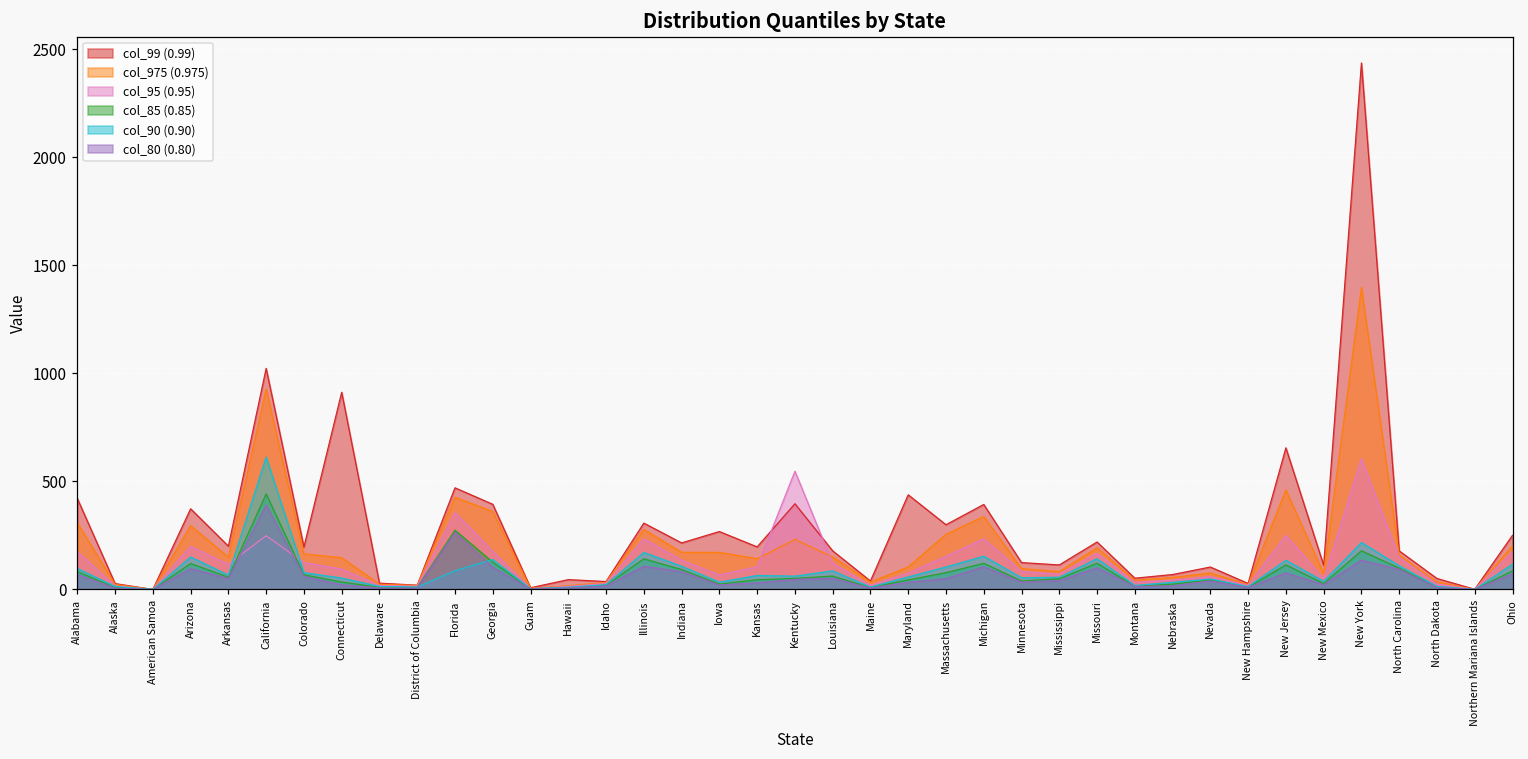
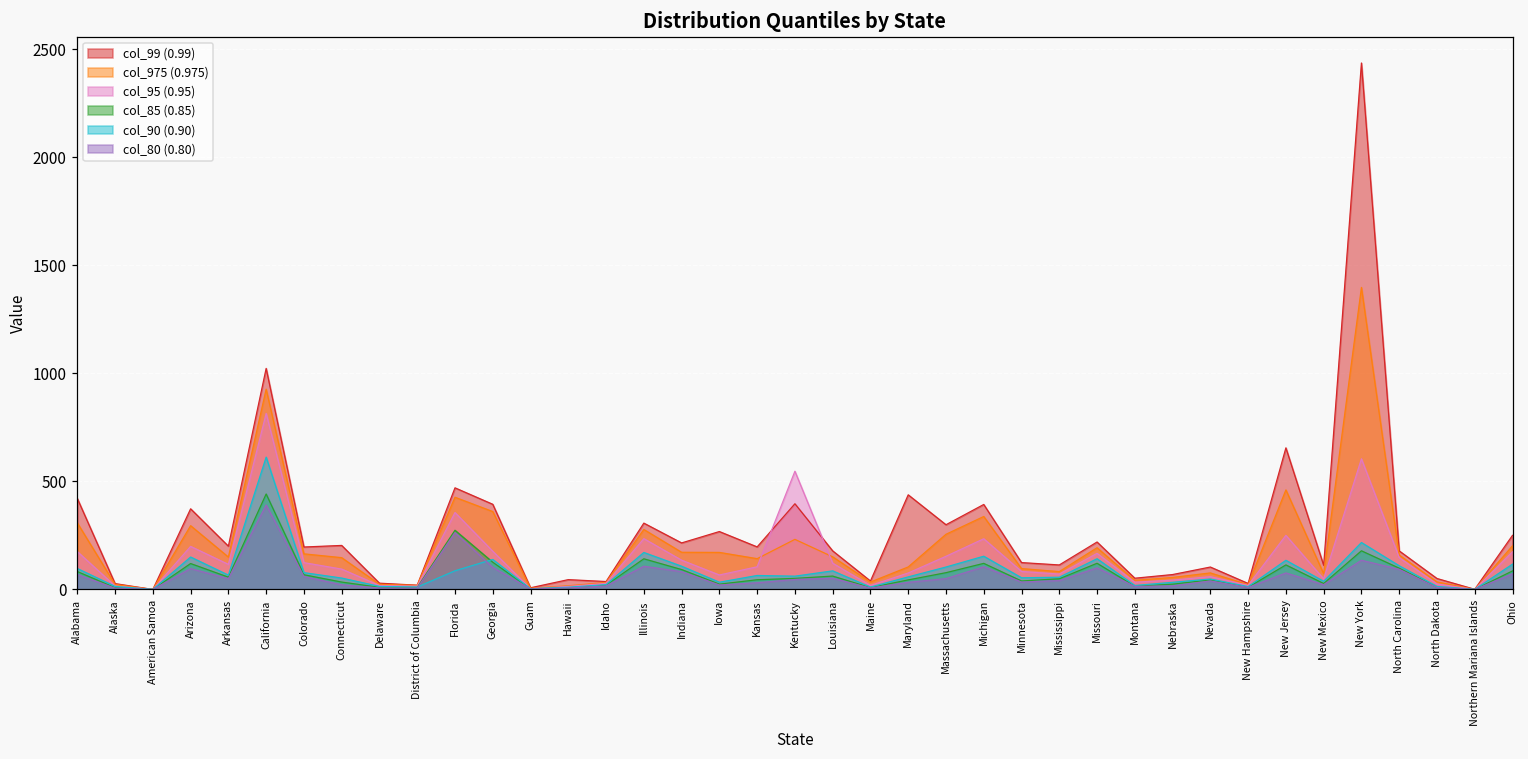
  {
    "col_99 (0.99)": {
      "Alabama": 420,
      "Arizona": 370,
      "Arkansas": 200,
      "California": 1020,
      "Colorado": 200,
-     "Connecticut": 910,
+     "Connecticut": 200,
      "Florida": 470,
      "Georgia": 390,
      "Hawaii": 50,
      "Illinois": 310,
      "Indiana": 220,
      "Iowa": 270,
      "Kansas": 200,
      "Kentucky": 400,
      "Louisiana": 180,
      "Maryland": 440,
      "Massachusetts": 300,
      "Michigan": 390,
      "Minnesota": 120,
      "Mississippi": 110,
      "Missouri": 220,
      "Nebraska": 70,
      "Nevada": 100,
      "New Jersey": 660,
      "New Mexico": 110,
      "New York": 2440,
      "North Carolina": 180,
      "North Dakota": 50,
      "Ohio": 250
    },
    "col_975 (0.975)": {
      "Alabama": 310,
      "Arizona": 300,
      "Arkansas": 150,
      "California": 930,
      "Colorado": 160,
      "Connecticut": 150,
      "Florida": 430,
      "Georgia": 360,
      "Illinois": 280,
      "Indiana": 170,
      "Iowa": 170,
      "Kansas": 140,
      "Kentucky": 230,
      "Louisiana": 150,
      "Maryland": 100,
      "Massachusetts": 260,
      "Michigan": 340,
      "Minnesota": 100,
      "Missouri": 190,
      "Nevada": 80,
      "New Jersey": 460,
      "New Mexico": 70,
      "New York": 1400,
      "Ohio": 200
    },
    "col_95 (0.95)": {
      "Alabama": 180,
      "Arizona": 200,
      "Arkansas": 120,
-     "California": 250,
+     "California": 810,
      "Colorado": 120,
      "Connecticut": 90,
      "Florida": 360,
      "Georgia": 180,
      "Illinois": 240,
      "Indiana": 140,
      "Iowa": 70,
      "Kansas": 100,
      "Kentucky": 550,
      "Louisiana": 120,
      "Maryland": 80,
      "Massachusetts": 150,
      "Michigan": 230,
      "Minnesota": 80,
      "Missouri": 170,
      "New Jersey": 250,
      "New York": 600,
      "Ohio": 170
    },
    "col_85 (0.85)": {
      "Alabama": 80,
      "Arizona": 120,
      "California": 440,
      "Illinois": 140,
      "Kansas": 40,
      "Massachusetts": 80,
      "Michigan": 120,
      "Missouri": 120,
      "New Jersey": 110,
      "New York": 180,
      "Ohio": 90
    },
    "col_90 (0.90)": {
      "Alabama": 100,
      "Arizona": 150,
      "California": 610,
      "Connecticut": 50,
      "Florida": 90,
      "Illinois": 170,
      "Indiana": 110,
      "Kansas": 60,
      "Louisiana": 90,
      "Maryland": 60,
      "Massachusetts": 100,
      "Michigan": 150,
      "Minnesota": 50,
      "Missouri": 140,
      "New Jersey": 140,
      "New York": 220,
      "Ohio": 120
    },
    "col_80 (0.80)": {
      "Alabama": 70,
      "Arizona": 100,
      "California": 390,
      "Georgia": 100,
      "Illinois": 110,
      "Kansas": 30,
      "Massachusetts": 50,
      "Michigan": 110,
      "Missouri": 100,
      "New Jersey": 80,
      "New York": 140,
      "Ohio": 70
    }
  }
